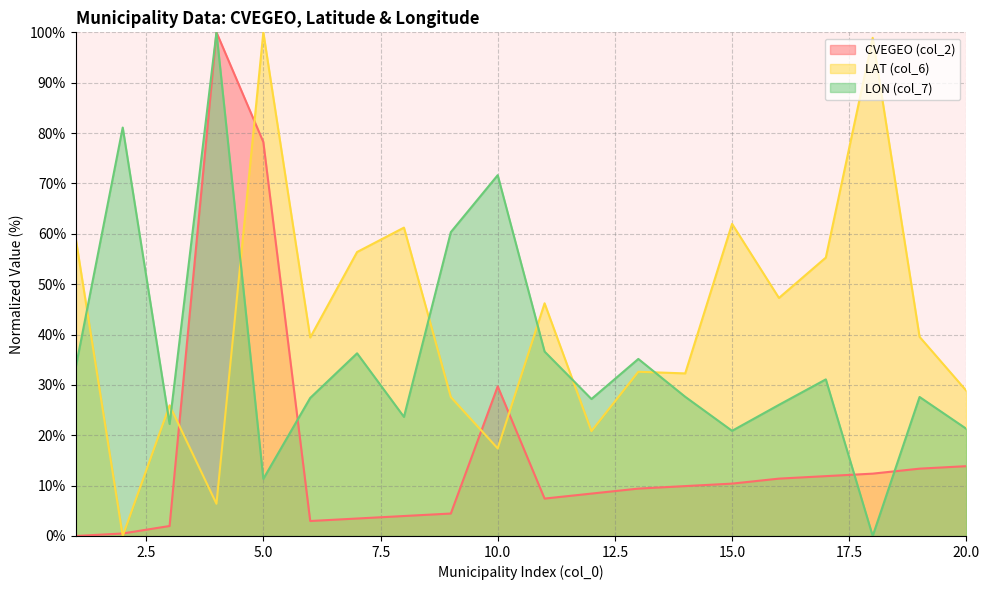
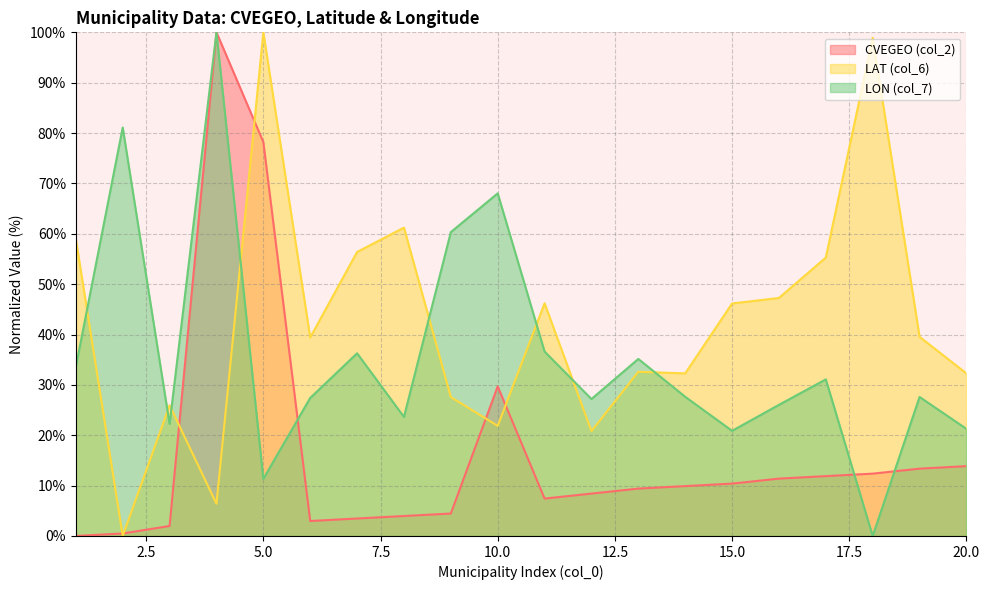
  {
    "CVEGEO (col_2)": {
      "5.0": "78%",
      "10.0": "30%",
      "15.0": "10%",
      "20.0": "14%"
    },
    "LAT (col_6)": {
      "5.0": "100%",
-     "10.0": "17%",
-     "15.0": "62%",
-     "20.0": "29%"
+     "10.0": "22%",
+     "15.0": "46%",
+     "20.0": "32%"
    },
    "LON (col_7)": {
      "5.0": "11%",
-     "10.0": "72%",
+     "10.0": "68%",
      "15.0": "21%",
      "20.0": "21%"
    }
  }
